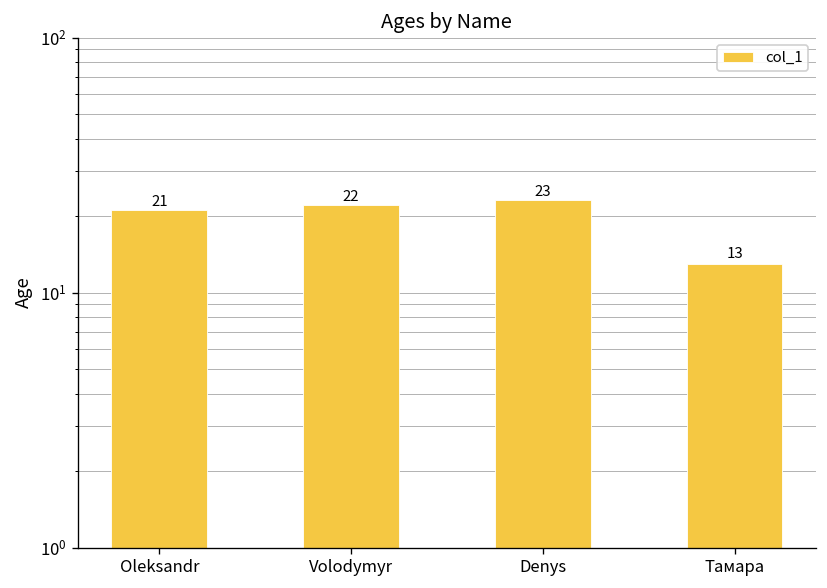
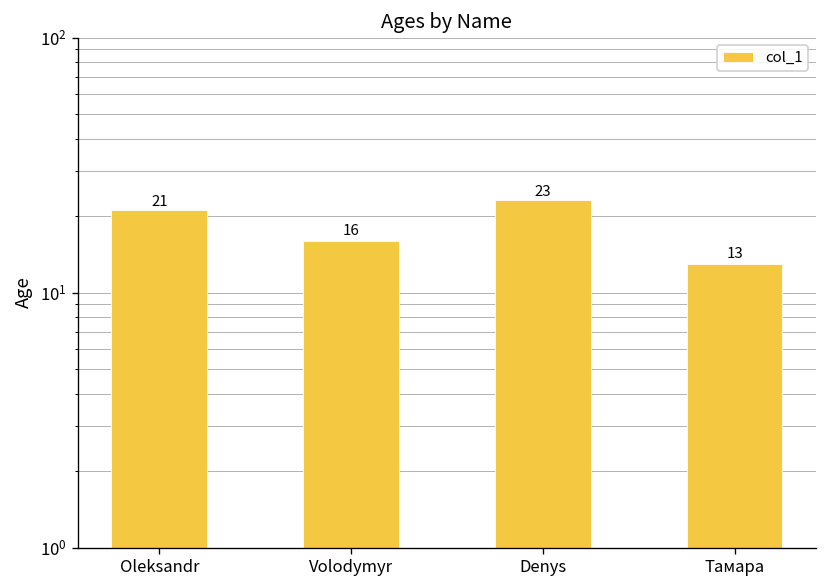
  {
    "Oleksandr": 21,
-   "Volodymyr": 22,
+   "Volodymyr": 16,
    "Denys": 23,
    "Тамара": 13
  }
